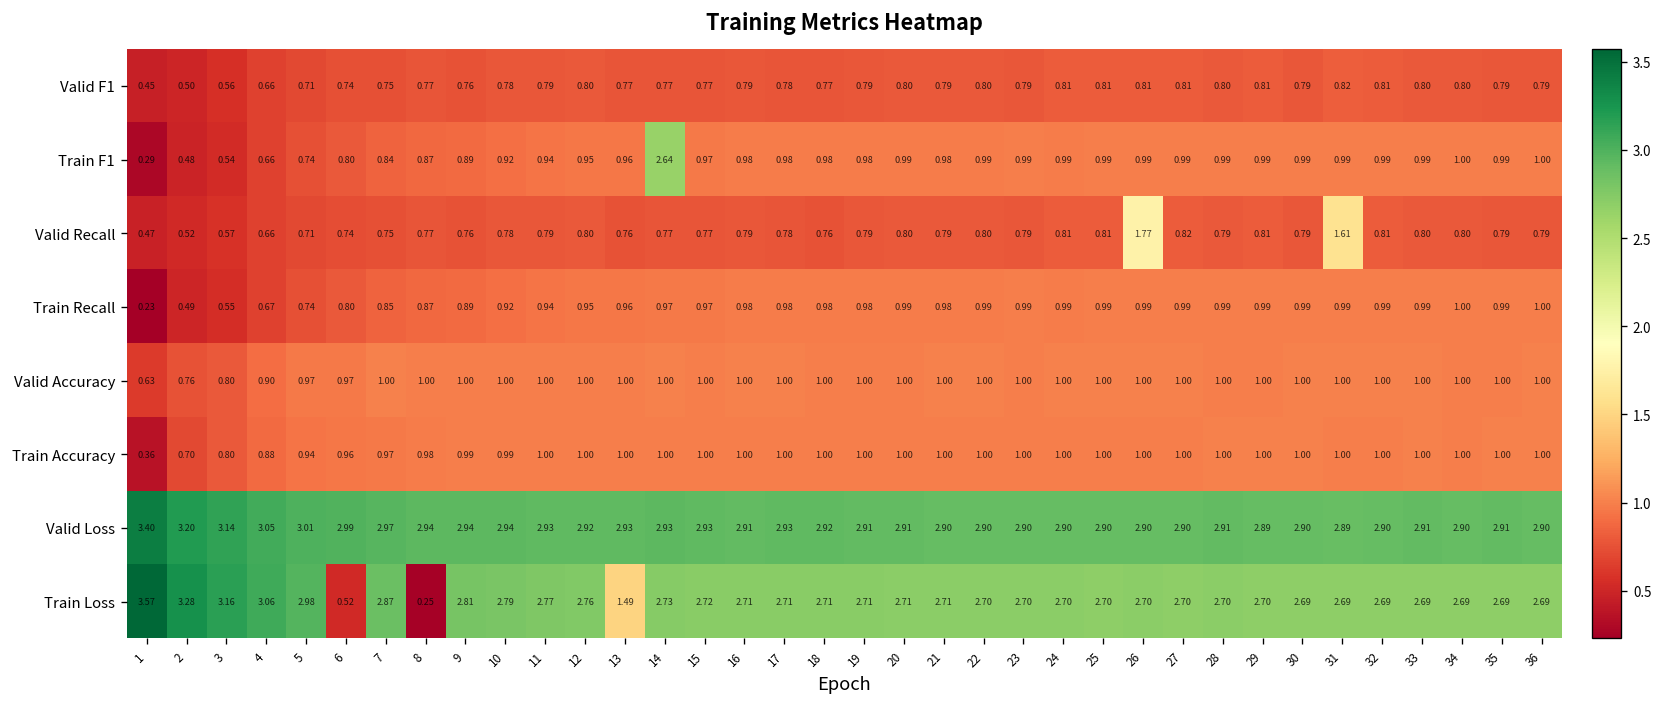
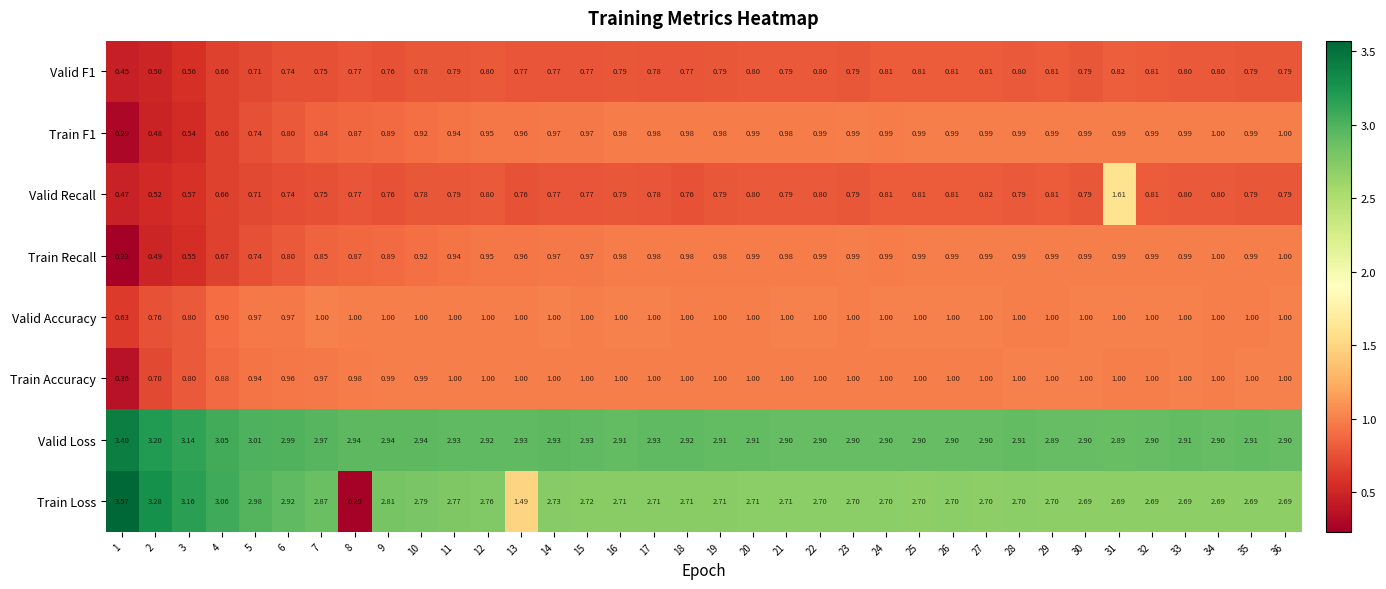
  {
    "Train F1": {
      "1": 0.29,
      "2": 0.48,
      "3": 0.54,
      "4": 0.66,
      "5": 0.74,
      "6": 0.80,
      "7": 0.84,
      "8": 0.87,
      "9": 0.89,
      "10": 0.92,
      "11": 0.94,
      "12": 0.95,
      "13": 0.96,
-     "14": 2.64,
+     "14": 0.97,
      "15": 0.97,
      "16": 0.98,
      "17": 0.98,
      "18": 0.98,
      "19": 0.98,
      "20": 0.99,
      "21": 0.98,
      "22": 0.99,
      "23": 0.99,
      "24": 0.99,
      "25": 0.99,
      "26": 0.99,
      "27": 0.99,
      "28": 0.99,
      "29": 0.99,
      "30": 0.99,
      "31": 0.99,
      "32": 0.99,
      "33": 0.99,
      "34": 1.00,
      "35": 0.99,
      "36": 1.00
    },
    "Valid Recall": {
      "1": 0.47,
      "2": 0.52,
      "3": 0.57,
      "4": 0.66,
      "5": 0.71,
      "6": 0.74,
      "7": 0.75,
      "8": 0.77,
      "9": 0.76,
      "10": 0.78,
      "11": 0.79,
      "12": 0.80,
      "13": 0.76,
      "14": 0.77,
      "15": 0.77,
      "16": 0.79,
      "17": 0.78,
      "18": 0.76,
      "19": 0.79,
      "20": 0.80,
      "21": 0.79,
      "22": 0.80,
      "23": 0.79,
      "24": 0.81,
      "25": 0.81,
-     "26": 1.77,
+     "26": 0.81,
      "27": 0.82,
      "28": 0.79,
      "29": 0.81,
      "30": 0.79,
      "31": 1.61,
      "32": 0.81,
      "33": 0.80,
      "34": 0.80,
      "35": 0.79,
      "36": 0.79
    },
    "Train Loss": {
      "1": 3.57,
      "2": 3.28,
      "3": 3.16,
      "4": 3.06,
      "5": 2.98,
-     "6": 0.52,
+     "6": 2.92,
      "7": 2.87,
      "8": 0.25,
      "9": 2.81,
      "10": 2.79,
      "11": 2.77,
      "12": 2.76,
      "13": 1.49,
      "14": 2.73,
      "15": 2.72,
      "16": 2.71,
      "17": 2.71,
      "18": 2.71,
      "19": 2.71,
      "20": 2.71,
      "21": 2.71,
      "22": 2.70,
      "23": 2.70,
      "24": 2.70,
      "25": 2.70,
      "26": 2.70,
      "27": 2.70,
      "28": 2.70,
      "29": 2.70,
      "30": 2.69,
      "31": 2.69,
      "32": 2.69,
      "33": 2.69,
      "34": 2.69,
      "35": 2.69,
      "36": 2.69
    }
  }
